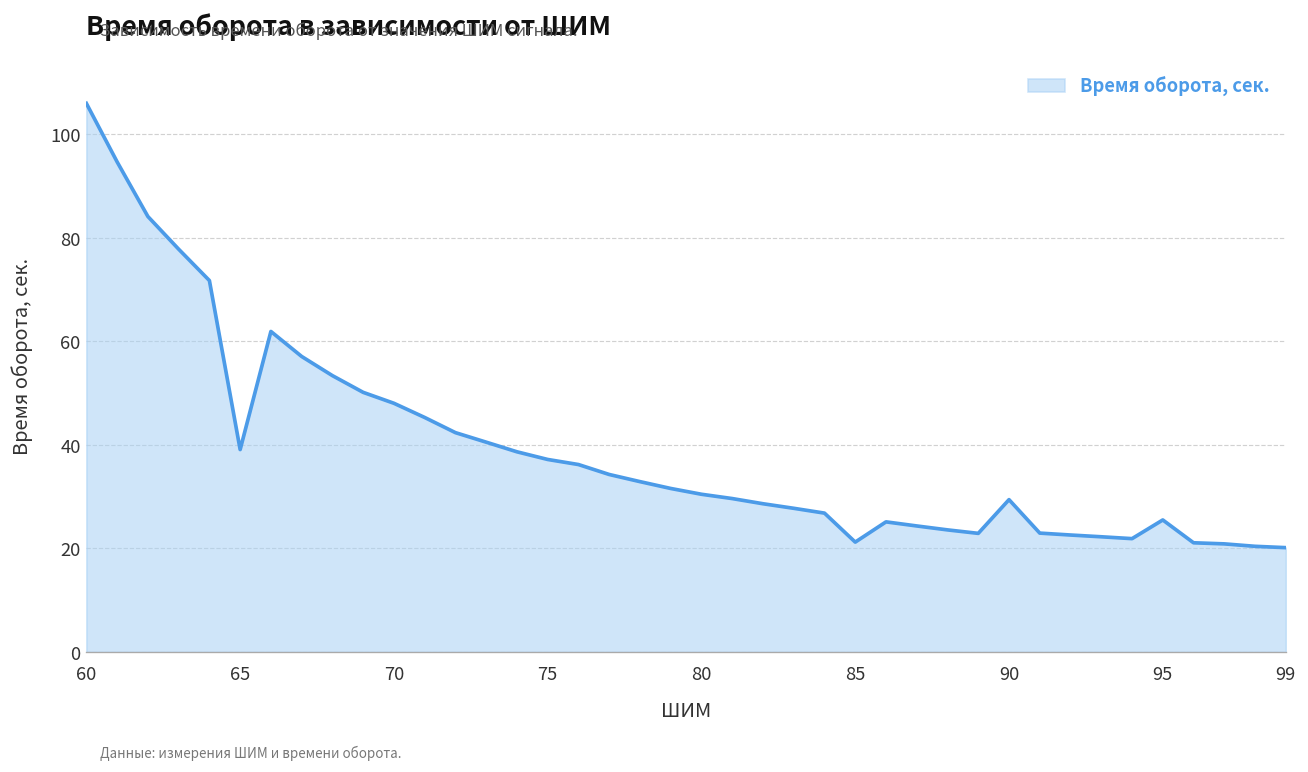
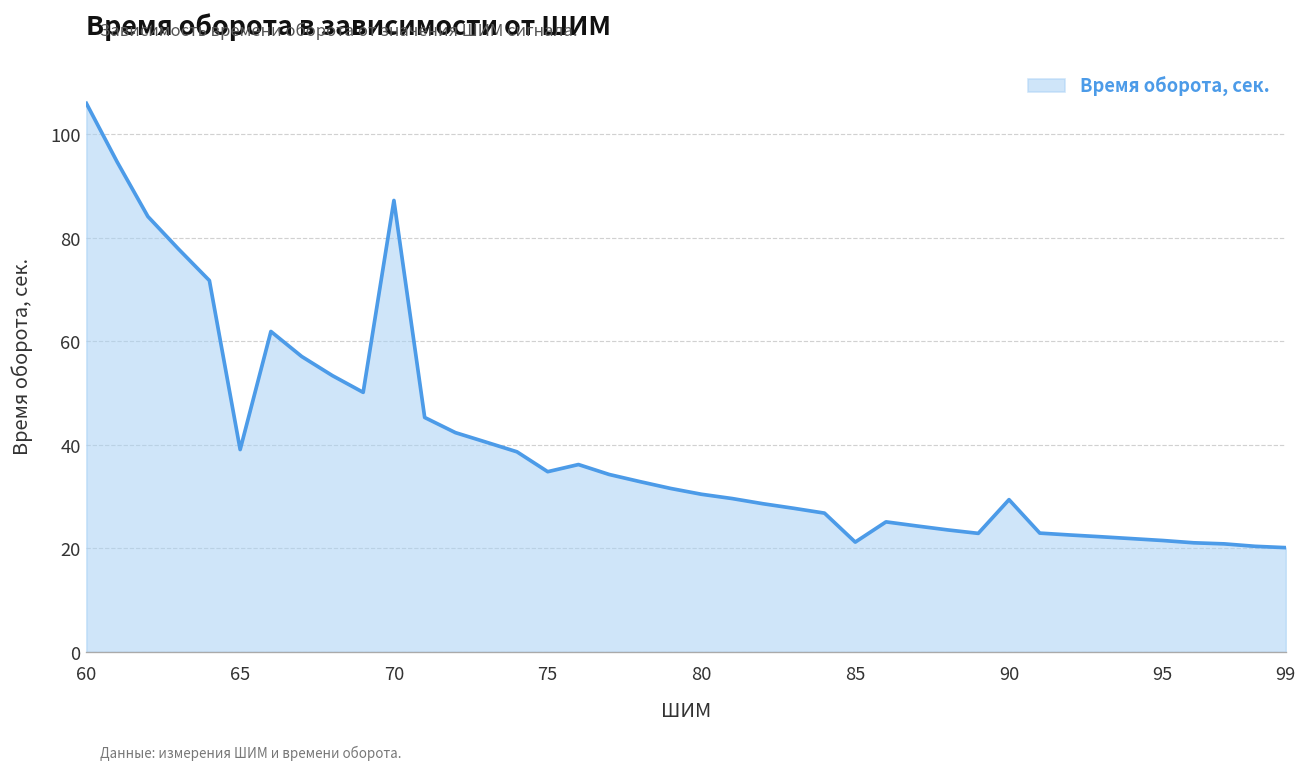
  {
    "60": 106,
    "65": 39,
-   "70": 48,
-   "75": 37,
+   "70": 87,
+   "75": 35,
    "80": 30,
    "85": 21,
    "90": 29,
-   "95": 26,
+   "95": 22,
    "99": 20
  }
